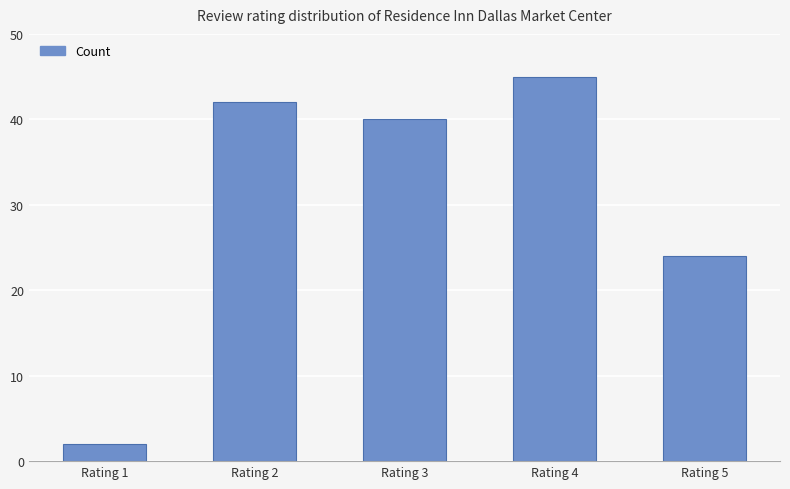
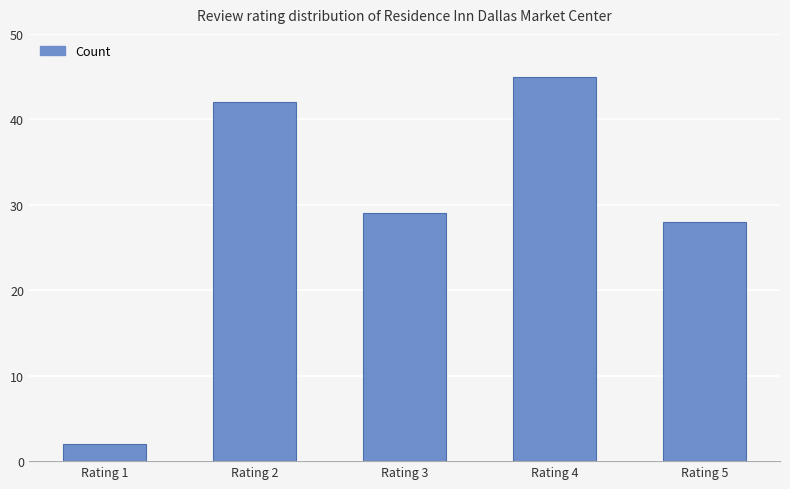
  {
    "Rating 1": 2,
    "Rating 2": 42,
-   "Rating 3": 40,
+   "Rating 3": 29,
    "Rating 4": 45,
-   "Rating 5": 24
+   "Rating 5": 28
  }
